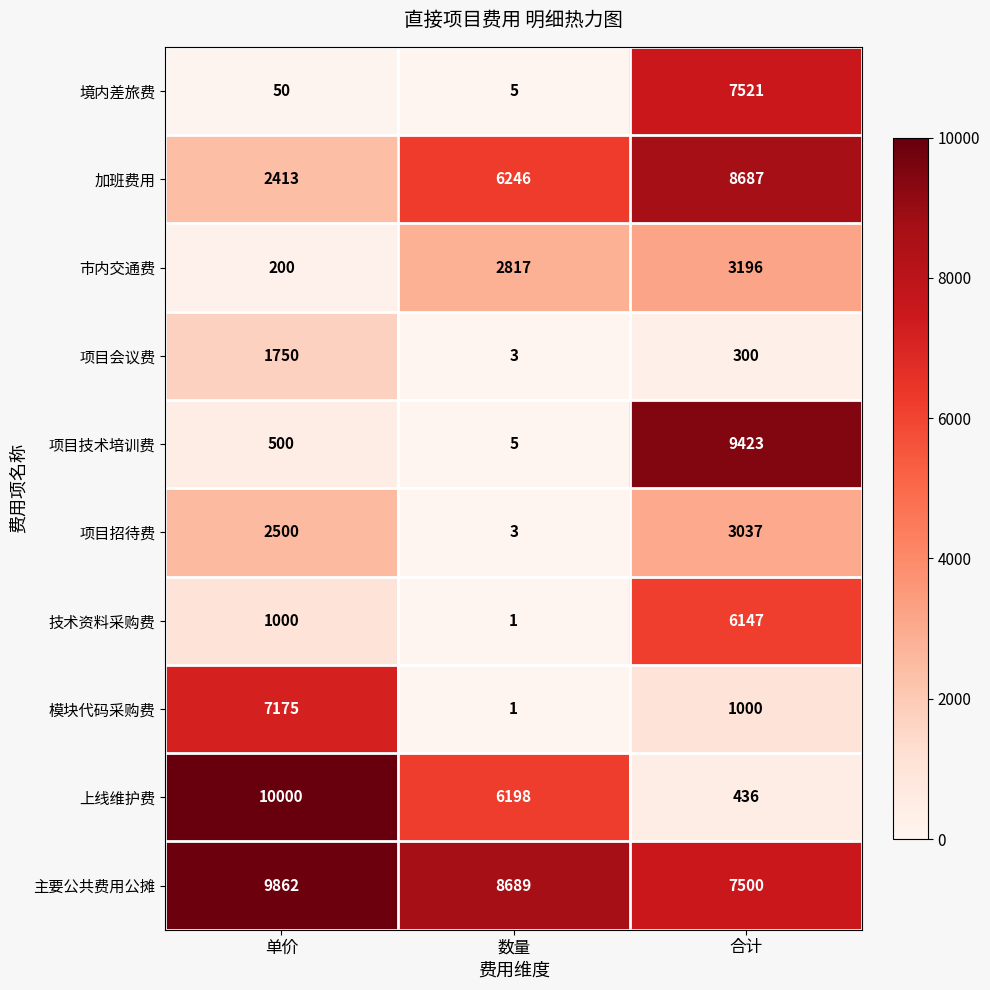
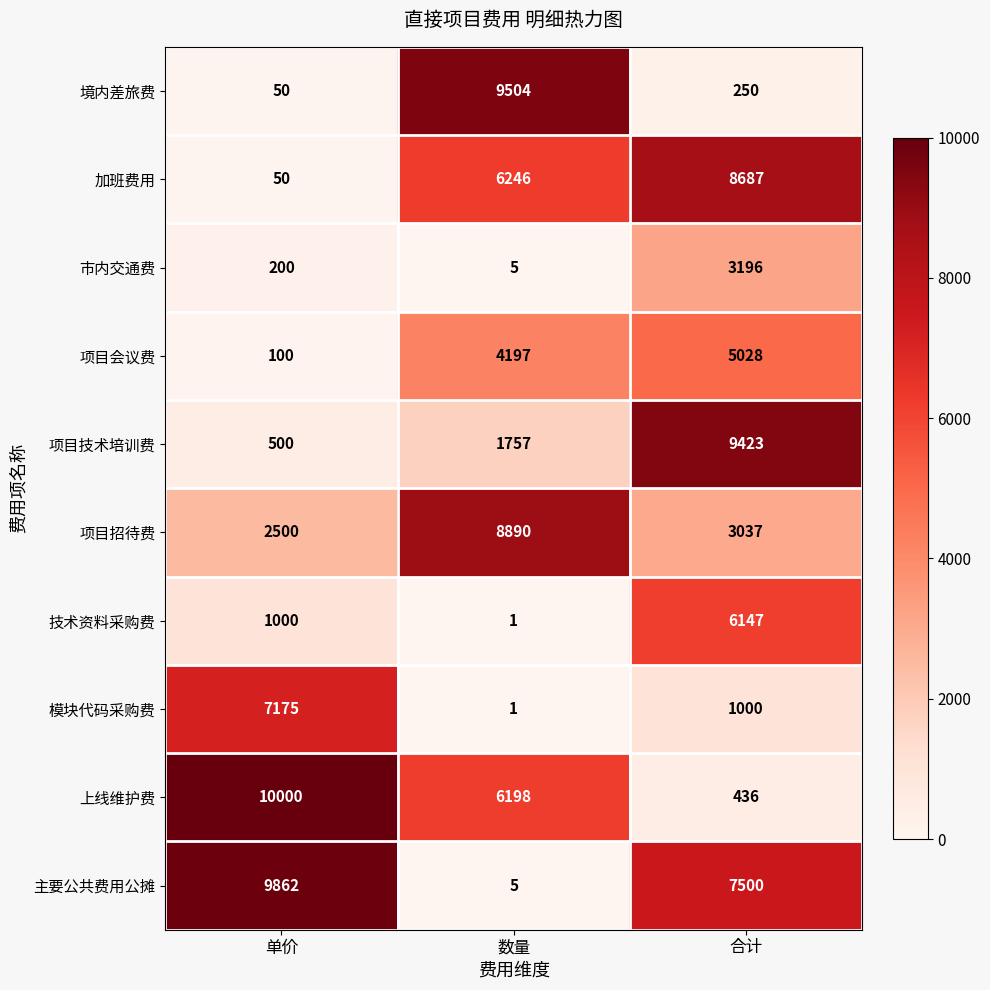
  {
    "境内差旅费": {
      "单价": 50,
-     "数量": 5,
-     "合计": 7521
+     "数量": 9504,
+     "合计": 250
    },
    "加班费用": {
-     "单价": 2413,
+     "单价": 50,
      "数量": 6246,
      "合计": 8687
    },
    "市内交通费": {
      "单价": 200,
-     "数量": 2817,
+     "数量": 5,
      "合计": 3196
    },
    "项目会议费": {
-     "单价": 1750,
-     "数量": 3,
-     "合计": 300
+     "单价": 100,
+     "数量": 4197,
+     "合计": 5028
    },
    "项目技术培训费": {
      "单价": 500,
-     "数量": 5,
+     "数量": 1757,
      "合计": 9423
    },
    "项目招待费": {
      "单价": 2500,
-     "数量": 3,
+     "数量": 8890,
      "合计": 3037
    },
    "技术资料采购费": {
      "单价": 1000,
      "数量": 1,
      "合计": 6147
    },
    "模块代码采购费": {
      "单价": 7175,
      "数量": 1,
      "合计": 1000
    },
    "上线维护费": {
      "单价": 10000,
      "数量": 6198,
      "合计": 436
    },
    "主要公共费用公摊": {
      "单价": 9862,
-     "数量": 8689,
+     "数量": 5,
      "合计": 7500
    }
  }
